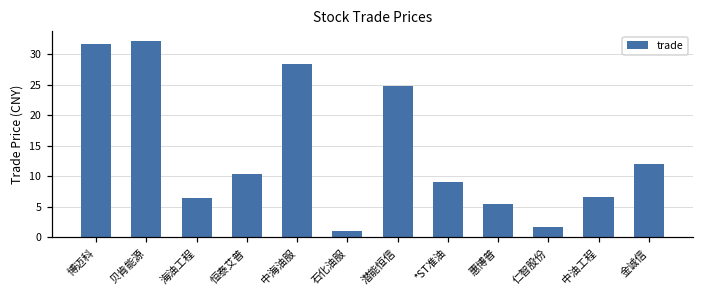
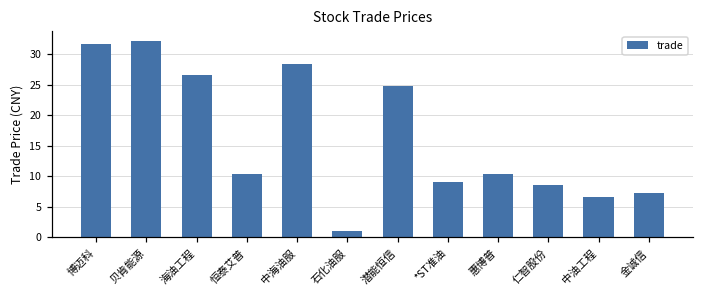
  {
    "博迈科": 32,
    "贝肯能源": 32,
-   "海油工程": 6,
+   "海油工程": 27,
    "恒泰艾普": 10,
    "中海油服": 28,
    "石化油服": 1,
    "潜能恒信": 25,
    "*ST准油": 9,
-   "惠博普": 5,
-   "仁智股份": 2,
+   "惠博普": 10,
+   "仁智股份": 9,
    "中油工程": 7,
-   "金诚信": 12
+   "金诚信": 7
  }
